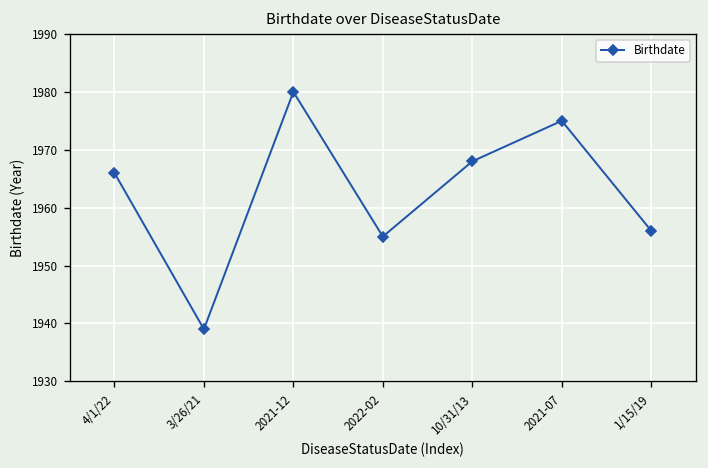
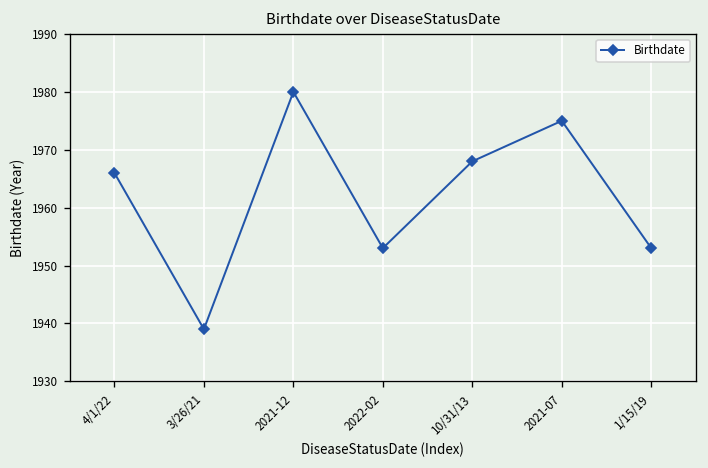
  {
    "4/1/22": 1966,
    "3/26/21": 1939,
    "2021-12": 1980,
-   "2022-02": 1955,
+   "2022-02": 1953,
    "10/31/13": 1968,
    "2021-07": 1975,
-   "1/15/19": 1956
+   "1/15/19": 1953
  }
